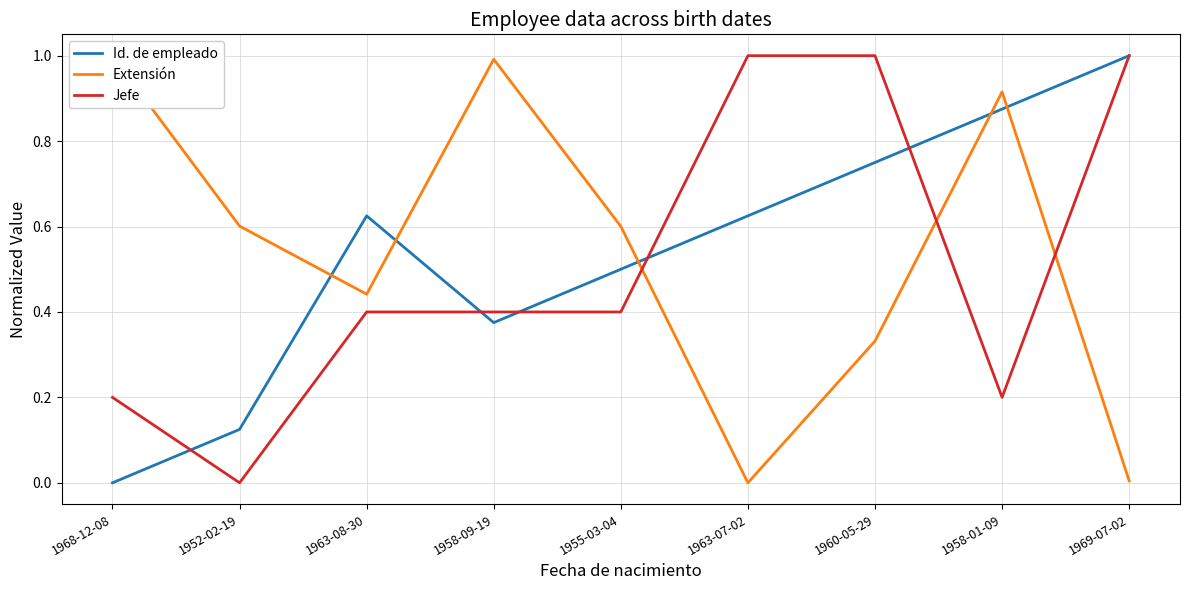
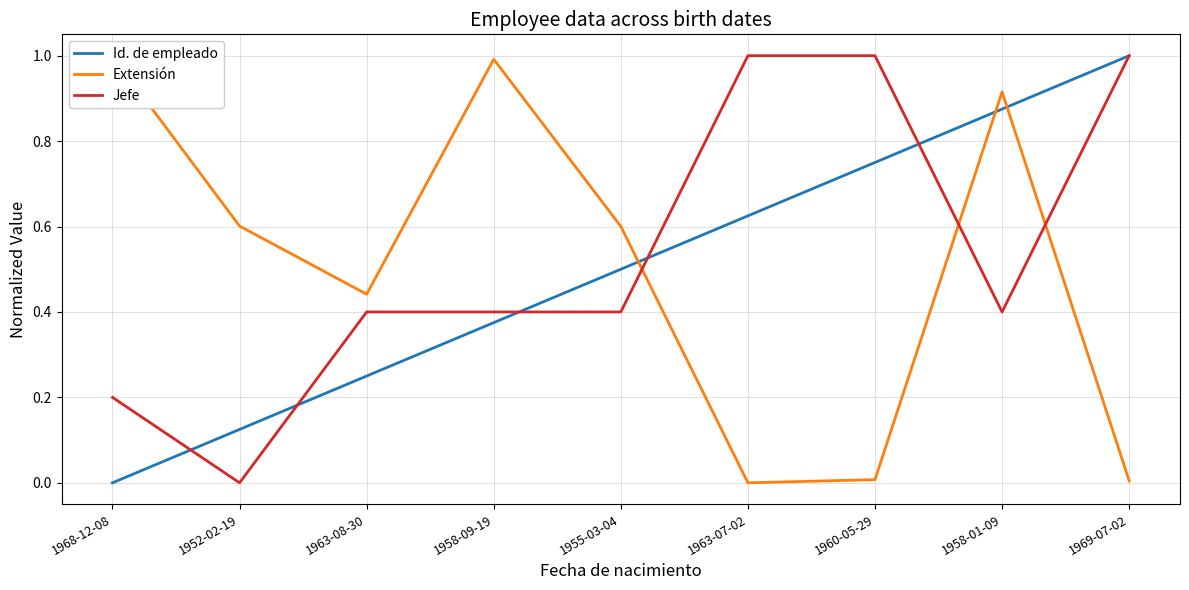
  {
    "Id. de empleado": {
      "1968-12-08": 0.00,
      "1952-02-19": 0.13,
-     "1963-08-30": 0.63,
+     "1963-08-30": 0.25,
      "1958-09-19": 0.38,
      "1955-03-04": 0.50,
      "1963-07-02": 0.63,
      "1960-05-29": 0.75,
      "1958-01-09": 0.88
    },
    "Extensión": {
      "1952-02-19": 0.60,
      "1963-08-30": 0.44,
      "1958-09-19": 0.99,
      "1955-03-04": 0.60,
      "1963-07-02": 0.00,
-     "1960-05-29": 0.33,
+     "1960-05-29": 0.01,
      "1958-01-09": 0.92,
      "1969-07-02": 0.00
    },
    "Jefe": {
      "1968-12-08": 0.20,
      "1952-02-19": 0.00,
      "1963-08-30": 0.40,
      "1958-09-19": 0.40,
      "1955-03-04": 0.40,
      "1963-07-02": 1.00,
      "1960-05-29": 1.00,
-     "1958-01-09": 0.20
+     "1958-01-09": 0.40
    }
  }
